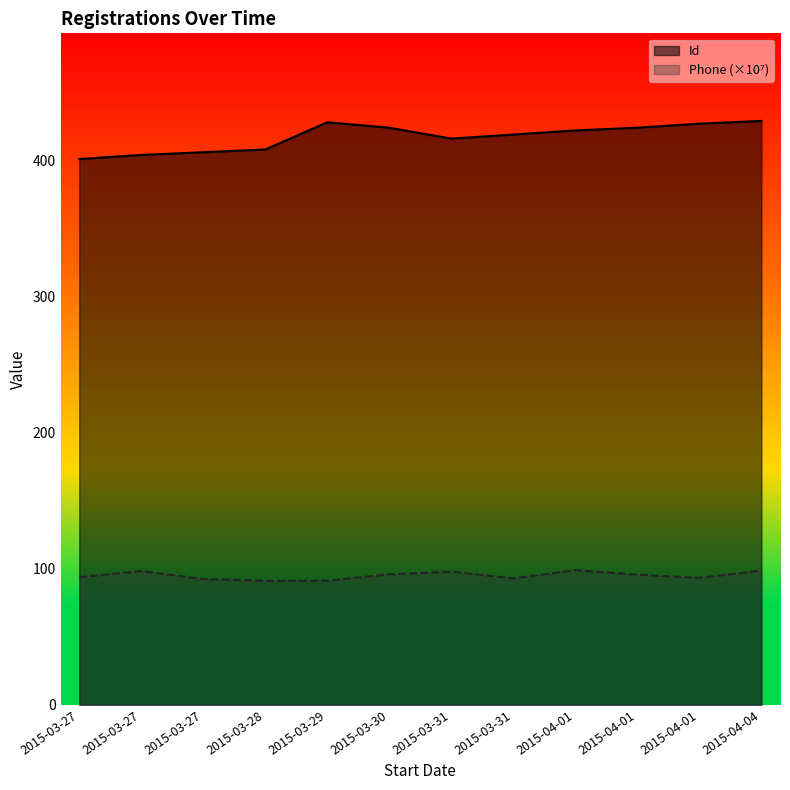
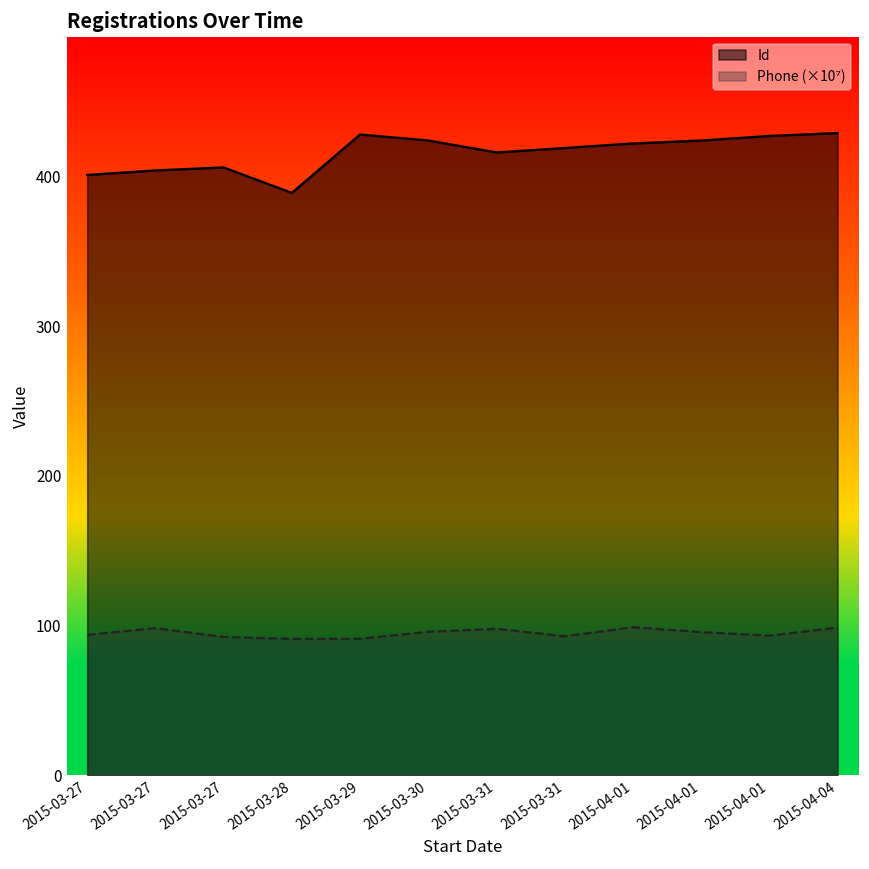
  {
    "Id": {
-     "2015-03-28": 408,
+     "2015-03-28": 389,
      "2015-03-29": 428,
      "2015-03-30": 424,
      "2015-04-04": 429
    },
    "Phone (×10⁷)": {
      "2015-03-28": 91,
      "2015-03-29": 91,
      "2015-03-30": 96,
      "2015-04-04": 99
    }
  }
